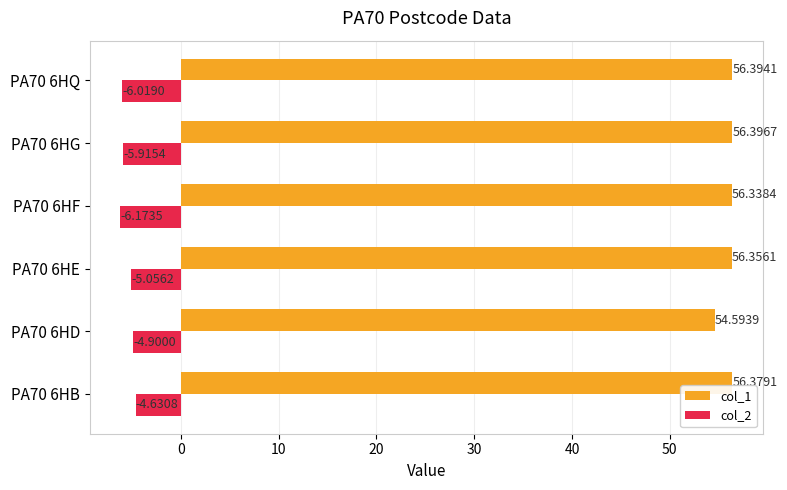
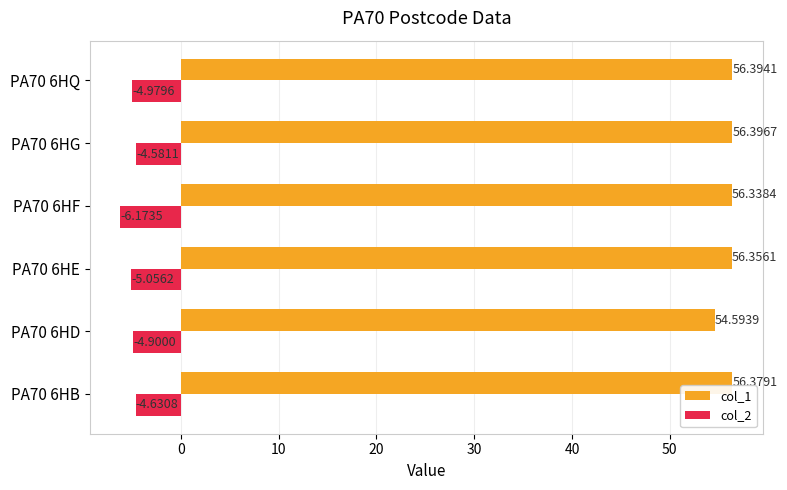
  {
    "col_1": {
      "PA70 6HQ": 56.3941,
      "PA70 6HG": 56.3967,
      "PA70 6HF": 56.3384,
      "PA70 6HE": 56.3561,
      "PA70 6HD": 54.5939
    },
    "col_2": {
-     "PA70 6HQ": -6.0190,
-     "PA70 6HG": -5.9154,
+     "PA70 6HQ": -4.9796,
+     "PA70 6HG": -4.5811,
      "PA70 6HF": -6.1735,
      "PA70 6HE": -5.0562,
      "PA70 6HD": -4.9000,
      "PA70 6HB": -4.6308
    }
  }
